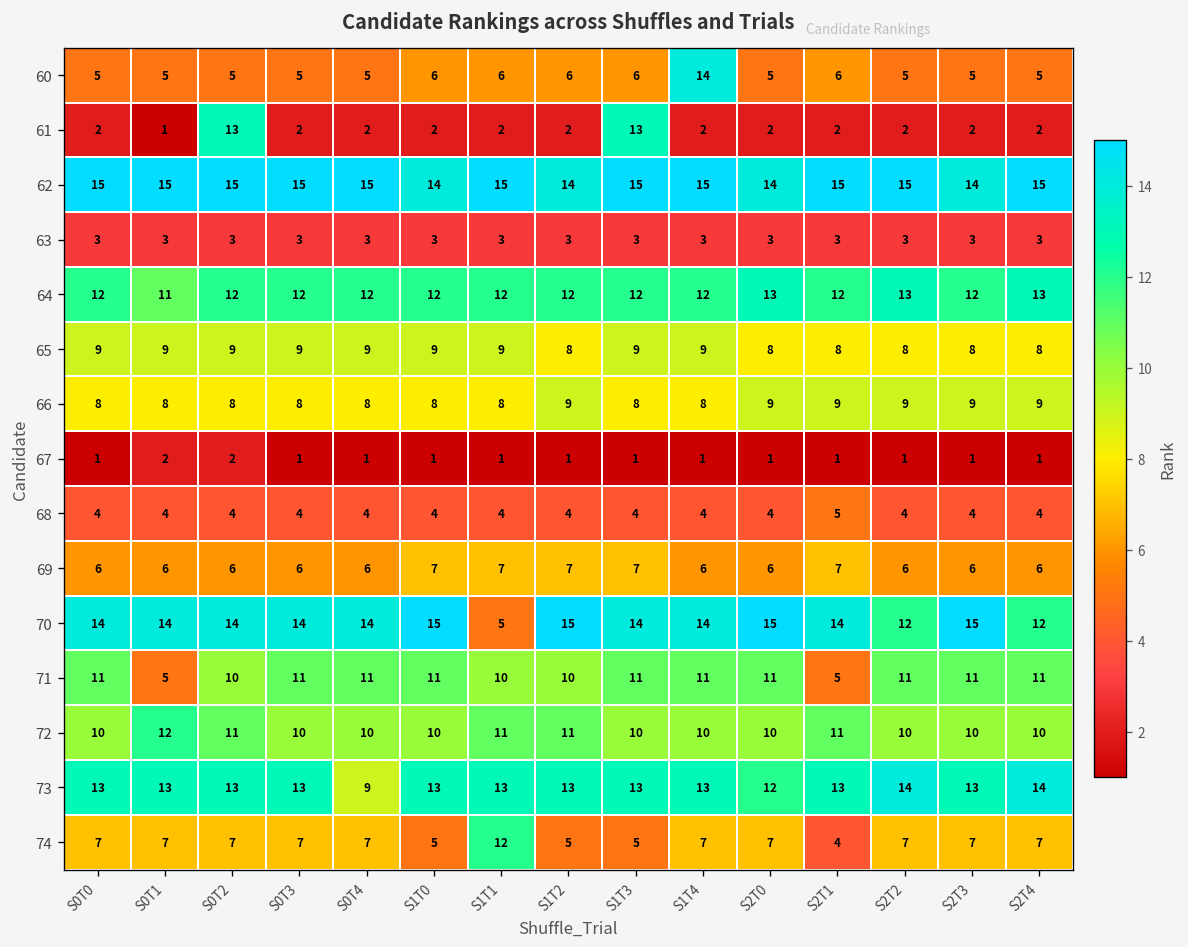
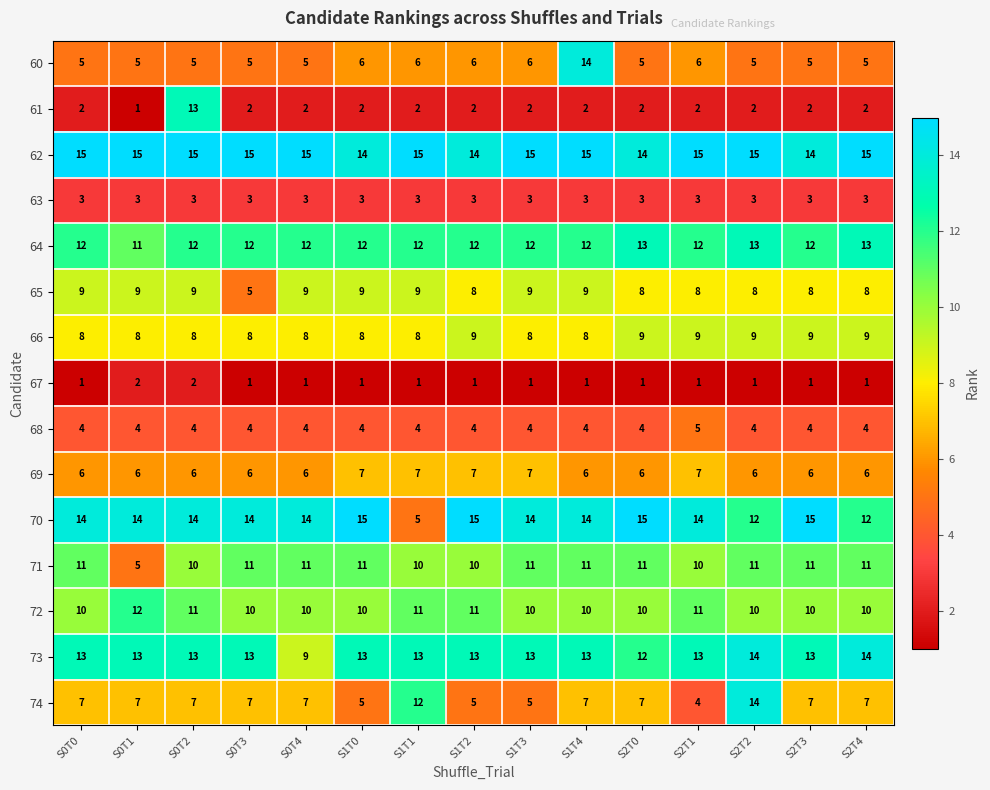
  {
    "61": {
      "S0T0": 2,
      "S0T1": 1,
      "S0T2": 13,
      "S0T3": 2,
      "S0T4": 2,
      "S1T0": 2,
      "S1T1": 2,
      "S1T2": 2,
-     "S1T3": 13,
+     "S1T3": 2,
      "S1T4": 2,
      "S2T0": 2,
      "S2T1": 2,
      "S2T2": 2,
      "S2T3": 2,
      "S2T4": 2
    },
    "65": {
      "S0T0": 9,
      "S0T1": 9,
      "S0T2": 9,
-     "S0T3": 9,
+     "S0T3": 5,
      "S0T4": 9,
      "S1T0": 9,
      "S1T1": 9,
      "S1T2": 8,
      "S1T3": 9,
      "S1T4": 9,
      "S2T0": 8,
      "S2T1": 8,
      "S2T2": 8,
      "S2T3": 8,
      "S2T4": 8
    },
    "71": {
      "S0T0": 11,
      "S0T1": 5,
      "S0T2": 10,
      "S0T3": 11,
      "S0T4": 11,
      "S1T0": 11,
      "S1T1": 10,
      "S1T2": 10,
      "S1T3": 11,
      "S1T4": 11,
      "S2T0": 11,
-     "S2T1": 5,
+     "S2T1": 10,
      "S2T2": 11,
      "S2T3": 11,
      "S2T4": 11
    },
    "74": {
      "S0T0": 7,
      "S0T1": 7,
      "S0T2": 7,
      "S0T3": 7,
      "S0T4": 7,
      "S1T0": 5,
      "S1T1": 12,
      "S1T2": 5,
      "S1T3": 5,
      "S1T4": 7,
      "S2T0": 7,
      "S2T1": 4,
-     "S2T2": 7,
+     "S2T2": 14,
      "S2T3": 7,
      "S2T4": 7
    }
  }
